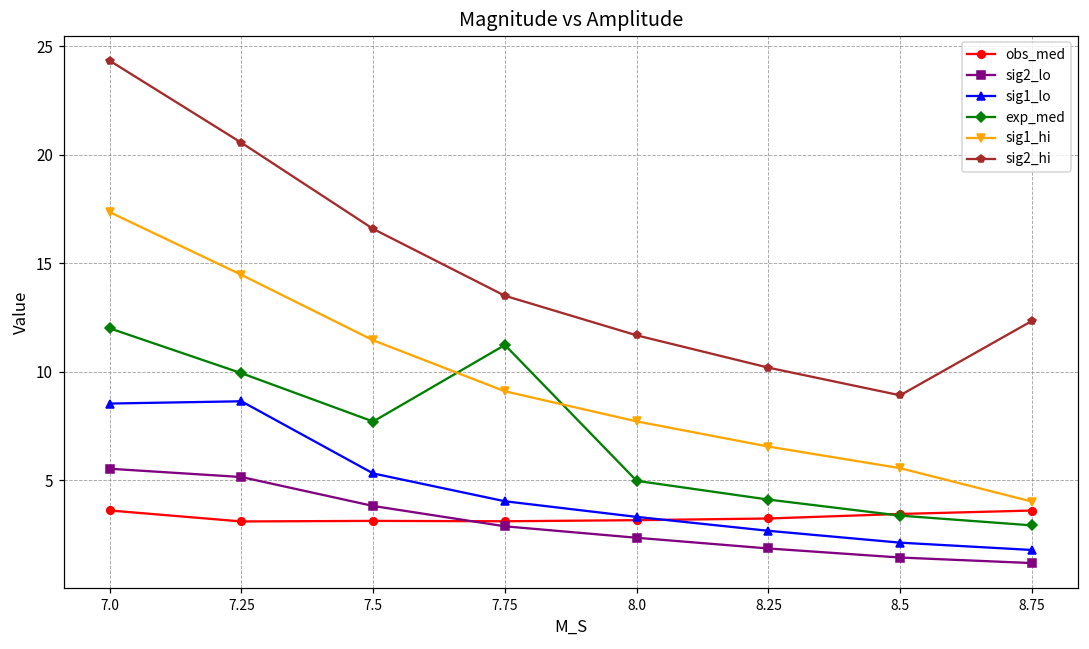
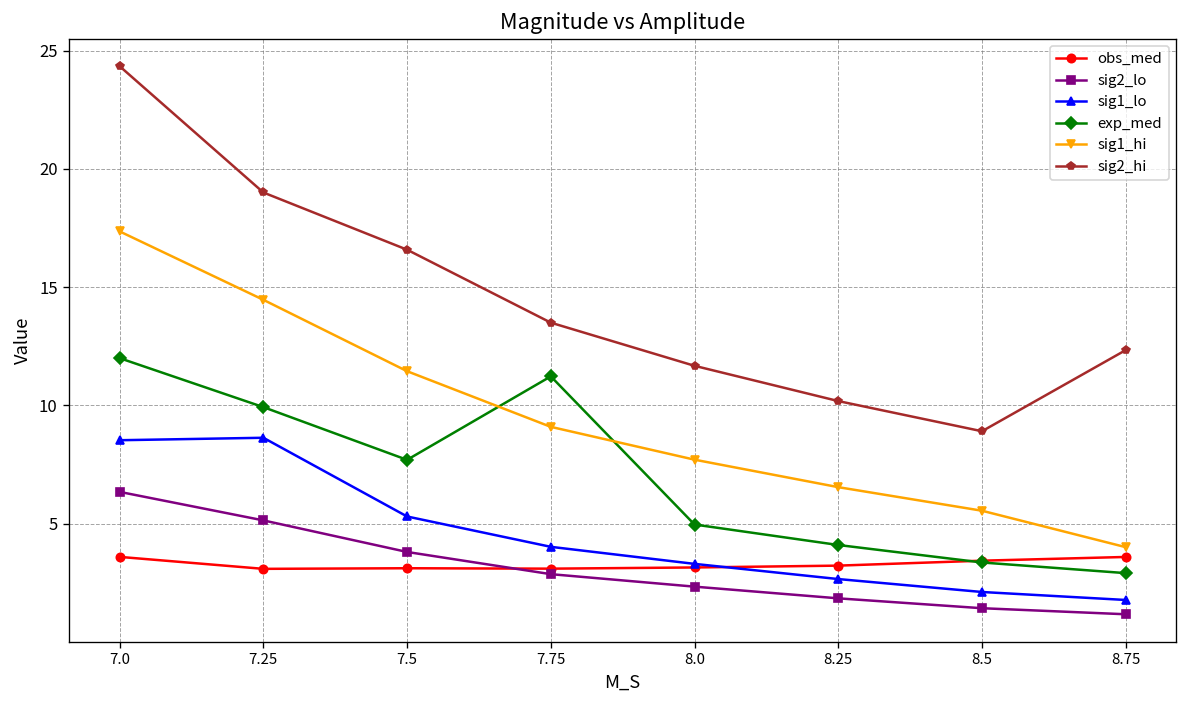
  {
    "obs_med": {
      "7.0": 3.6,
      "7.25": 3.1,
      "7.5": 3.1,
      "7.75": 3.1,
      "8.0": 3.2,
      "8.25": 3.2,
      "8.75": 3.6
    },
    "sig2_lo": {
-     "7.0": 5.5,
+     "7.0": 6.3,
      "7.25": 5.1,
      "7.5": 3.8,
      "7.75": 2.9,
      "8.0": 2.3,
      "8.25": 1.8,
      "8.5": 1.4,
      "8.75": 1.2
    },
    "sig1_lo": {
      "7.0": 8.5,
      "7.25": 8.6,
      "7.5": 5.3,
      "7.75": 4.0,
      "8.0": 3.3,
      "8.25": 2.7,
      "8.5": 2.1,
      "8.75": 1.8
    },
    "exp_med": {
      "7.0": 12.0,
      "7.25": 9.9,
      "7.5": 7.7,
      "7.75": 11.2,
      "8.0": 5.0,
      "8.25": 4.1,
      "8.75": 2.9
    },
    "sig1_hi": {
      "7.0": 17.4,
      "7.25": 14.5,
      "7.5": 11.4,
      "7.75": 9.1,
      "8.0": 7.7,
      "8.25": 6.5,
      "8.5": 5.5,
      "8.75": 4.0
    },
    "sig2_hi": {
      "7.0": 24.3,
-     "7.25": 20.6,
+     "7.25": 19.0,
      "7.5": 16.6,
      "7.75": 13.5,
      "8.0": 11.7,
      "8.25": 10.2,
      "8.5": 8.9,
      "8.75": 12.3
    }
  }
